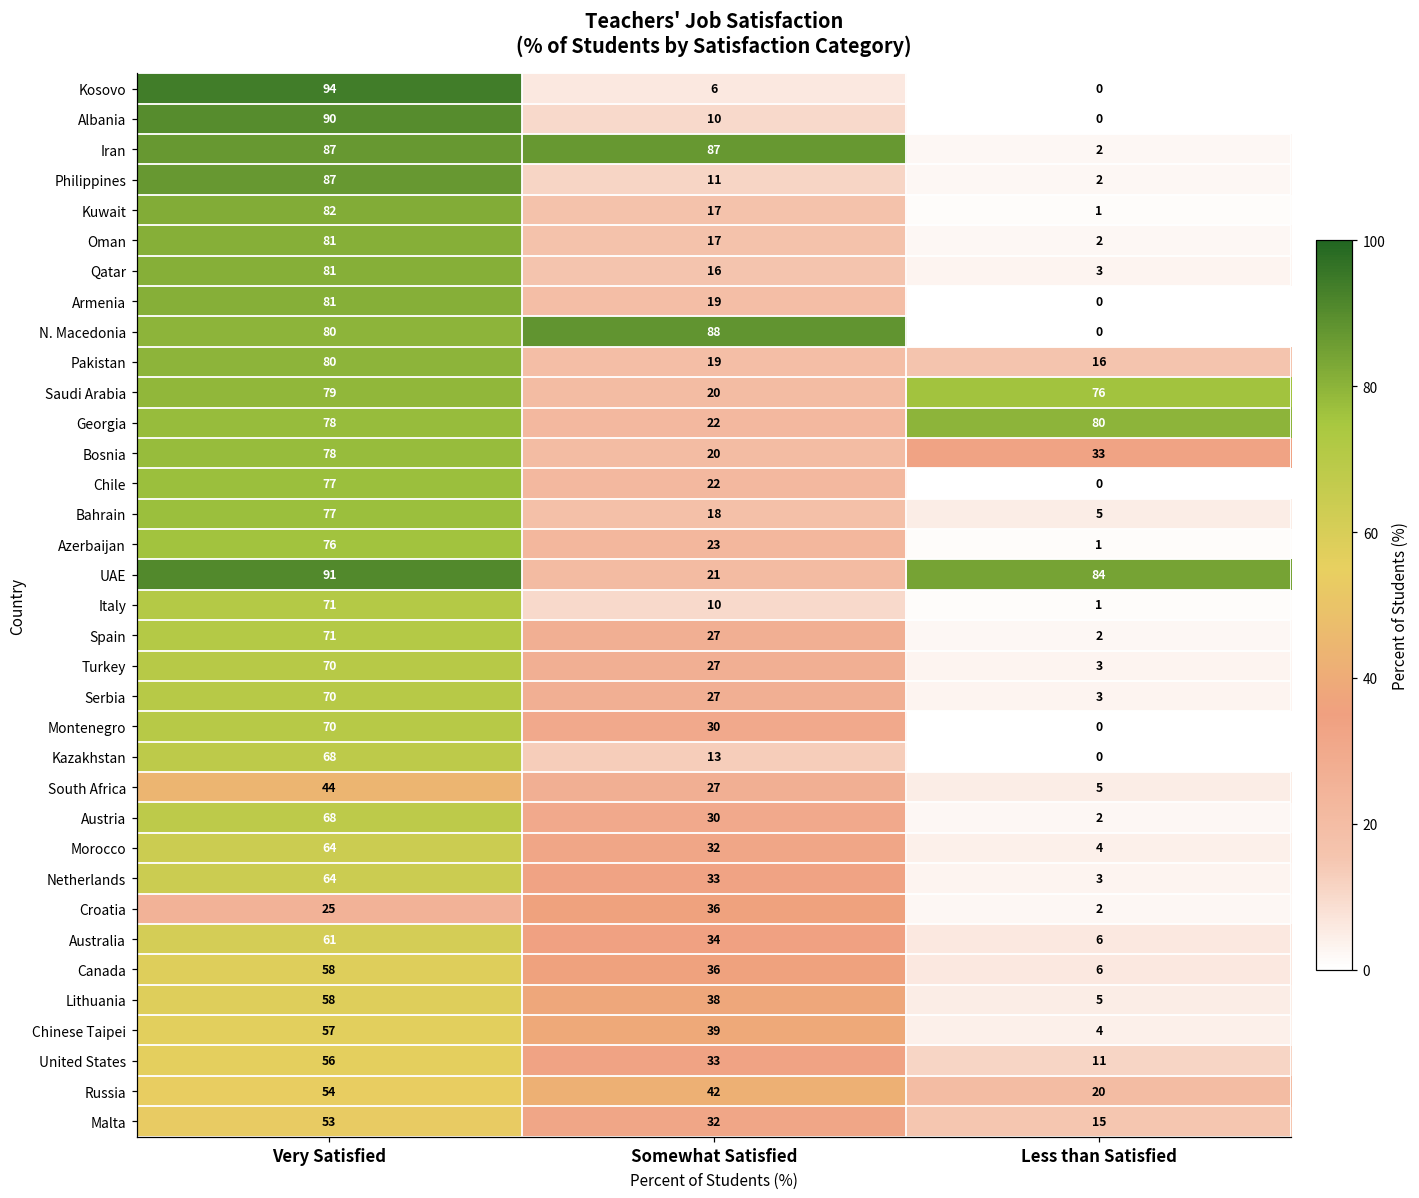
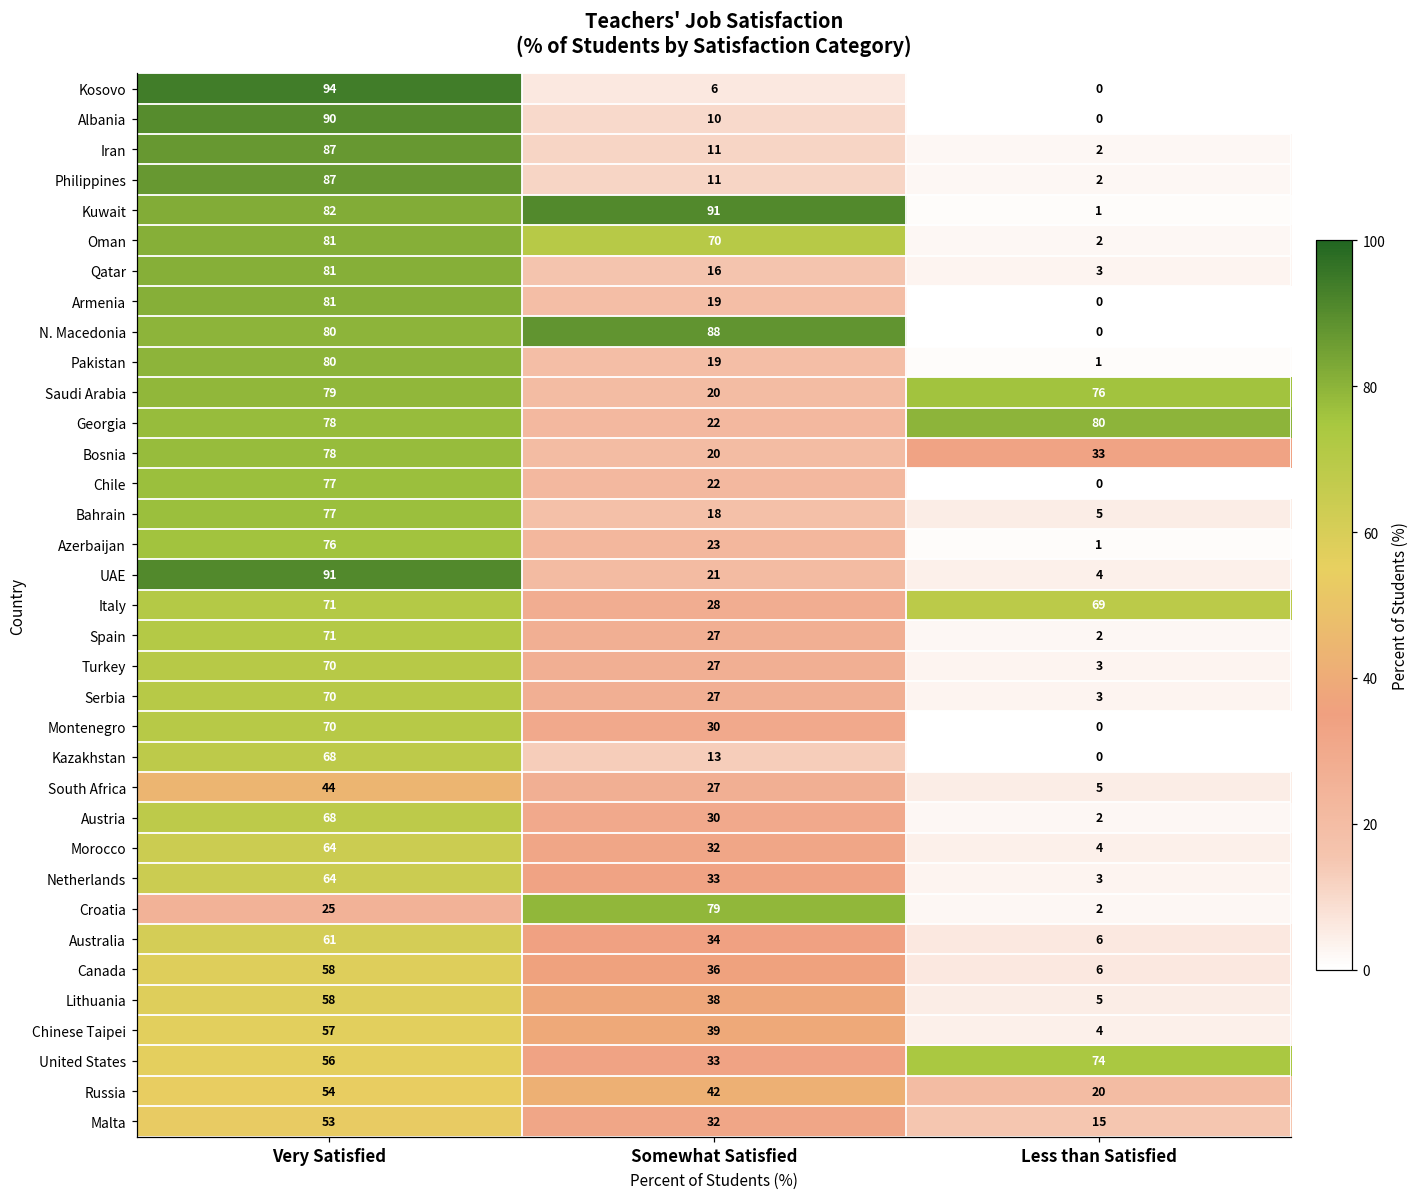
  {
    "Kosovo": {
      "Very Satisfied": 94,
      "Somewhat Satisfied": 6,
      "Less than Satisfied": 0
    },
    "Albania": {
      "Very Satisfied": 90,
      "Somewhat Satisfied": 10,
      "Less than Satisfied": 0
    },
    "Iran": {
      "Very Satisfied": 87,
-     "Somewhat Satisfied": 87,
+     "Somewhat Satisfied": 11,
      "Less than Satisfied": 2
    },
    "Philippines": {
      "Very Satisfied": 87,
      "Somewhat Satisfied": 11,
      "Less than Satisfied": 2
    },
    "Kuwait": {
      "Very Satisfied": 82,
-     "Somewhat Satisfied": 17,
+     "Somewhat Satisfied": 91,
      "Less than Satisfied": 1
    },
    "Oman": {
      "Very Satisfied": 81,
-     "Somewhat Satisfied": 17,
+     "Somewhat Satisfied": 70,
      "Less than Satisfied": 2
    },
    "Qatar": {
      "Very Satisfied": 81,
      "Somewhat Satisfied": 16,
      "Less than Satisfied": 3
    },
    "Armenia": {
      "Very Satisfied": 81,
      "Somewhat Satisfied": 19,
      "Less than Satisfied": 0
    },
    "N. Macedonia": {
      "Very Satisfied": 80,
      "Somewhat Satisfied": 88,
      "Less than Satisfied": 0
    },
    "Pakistan": {
      "Very Satisfied": 80,
      "Somewhat Satisfied": 19,
-     "Less than Satisfied": 16
+     "Less than Satisfied": 1
    },
    "Saudi Arabia": {
      "Very Satisfied": 79,
      "Somewhat Satisfied": 20,
      "Less than Satisfied": 76
    },
    "Georgia": {
      "Very Satisfied": 78,
      "Somewhat Satisfied": 22,
      "Less than Satisfied": 80
    },
    "Bosnia": {
      "Very Satisfied": 78,
      "Somewhat Satisfied": 20,
      "Less than Satisfied": 33
    },
    "Chile": {
      "Very Satisfied": 77,
      "Somewhat Satisfied": 22,
      "Less than Satisfied": 0
    },
    "Bahrain": {
      "Very Satisfied": 77,
      "Somewhat Satisfied": 18,
      "Less than Satisfied": 5
    },
    "Azerbaijan": {
      "Very Satisfied": 76,
      "Somewhat Satisfied": 23,
      "Less than Satisfied": 1
    },
    "UAE": {
      "Very Satisfied": 91,
      "Somewhat Satisfied": 21,
-     "Less than Satisfied": 84
+     "Less than Satisfied": 4
    },
    "Italy": {
      "Very Satisfied": 71,
-     "Somewhat Satisfied": 10,
-     "Less than Satisfied": 1
+     "Somewhat Satisfied": 28,
+     "Less than Satisfied": 69
    },
    "Spain": {
      "Very Satisfied": 71,
      "Somewhat Satisfied": 27,
      "Less than Satisfied": 2
    },
    "Turkey": {
      "Very Satisfied": 70,
      "Somewhat Satisfied": 27,
      "Less than Satisfied": 3
    },
    "Serbia": {
      "Very Satisfied": 70,
      "Somewhat Satisfied": 27,
      "Less than Satisfied": 3
    },
    "Montenegro": {
      "Very Satisfied": 70,
      "Somewhat Satisfied": 30,
      "Less than Satisfied": 0
    },
    "Kazakhstan": {
      "Very Satisfied": 68,
      "Somewhat Satisfied": 13,
      "Less than Satisfied": 0
    },
    "South Africa": {
      "Very Satisfied": 44,
      "Somewhat Satisfied": 27,
      "Less than Satisfied": 5
    },
    "Austria": {
      "Very Satisfied": 68,
      "Somewhat Satisfied": 30,
      "Less than Satisfied": 2
    },
    "Morocco": {
      "Very Satisfied": 64,
      "Somewhat Satisfied": 32,
      "Less than Satisfied": 4
    },
    "Netherlands": {
      "Very Satisfied": 64,
      "Somewhat Satisfied": 33,
      "Less than Satisfied": 3
    },
    "Croatia": {
      "Very Satisfied": 25,
-     "Somewhat Satisfied": 36,
+     "Somewhat Satisfied": 79,
      "Less than Satisfied": 2
    },
    "Australia": {
      "Very Satisfied": 61,
      "Somewhat Satisfied": 34,
      "Less than Satisfied": 6
    },
    "Canada": {
      "Very Satisfied": 58,
      "Somewhat Satisfied": 36,
      "Less than Satisfied": 6
    },
    "Lithuania": {
      "Very Satisfied": 58,
      "Somewhat Satisfied": 38,
      "Less than Satisfied": 5
    },
    "Chinese Taipei": {
      "Very Satisfied": 57,
      "Somewhat Satisfied": 39,
      "Less than Satisfied": 4
    },
    "United States": {
      "Very Satisfied": 56,
      "Somewhat Satisfied": 33,
-     "Less than Satisfied": 11
+     "Less than Satisfied": 74
    },
    "Russia": {
      "Very Satisfied": 54,
      "Somewhat Satisfied": 42,
      "Less than Satisfied": 20
    },
    "Malta": {
      "Very Satisfied": 53,
      "Somewhat Satisfied": 32,
      "Less than Satisfied": 15
    }
  }
